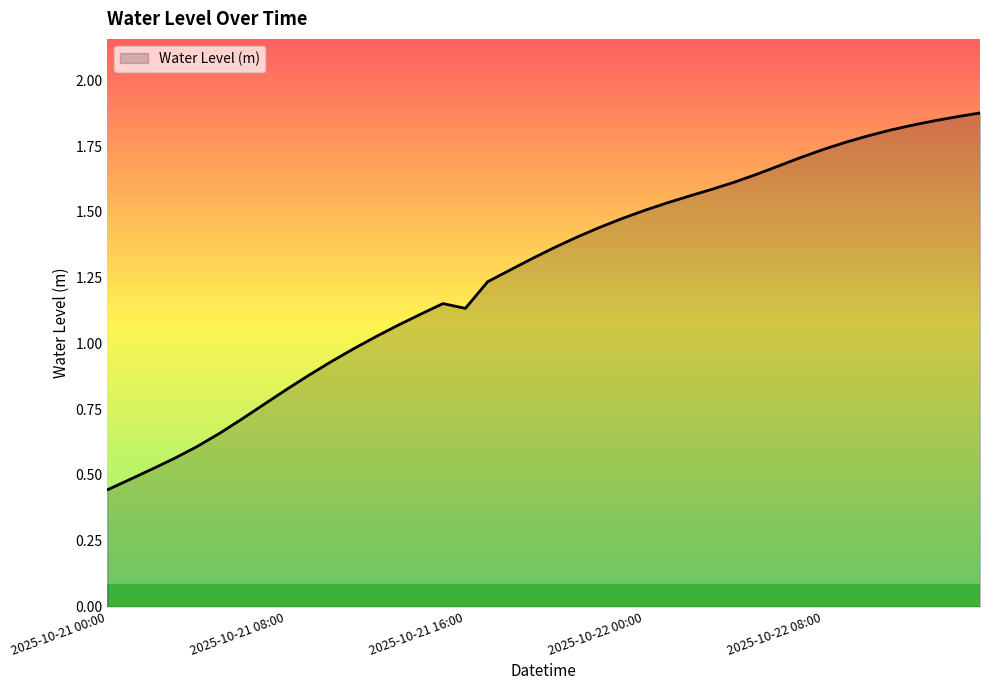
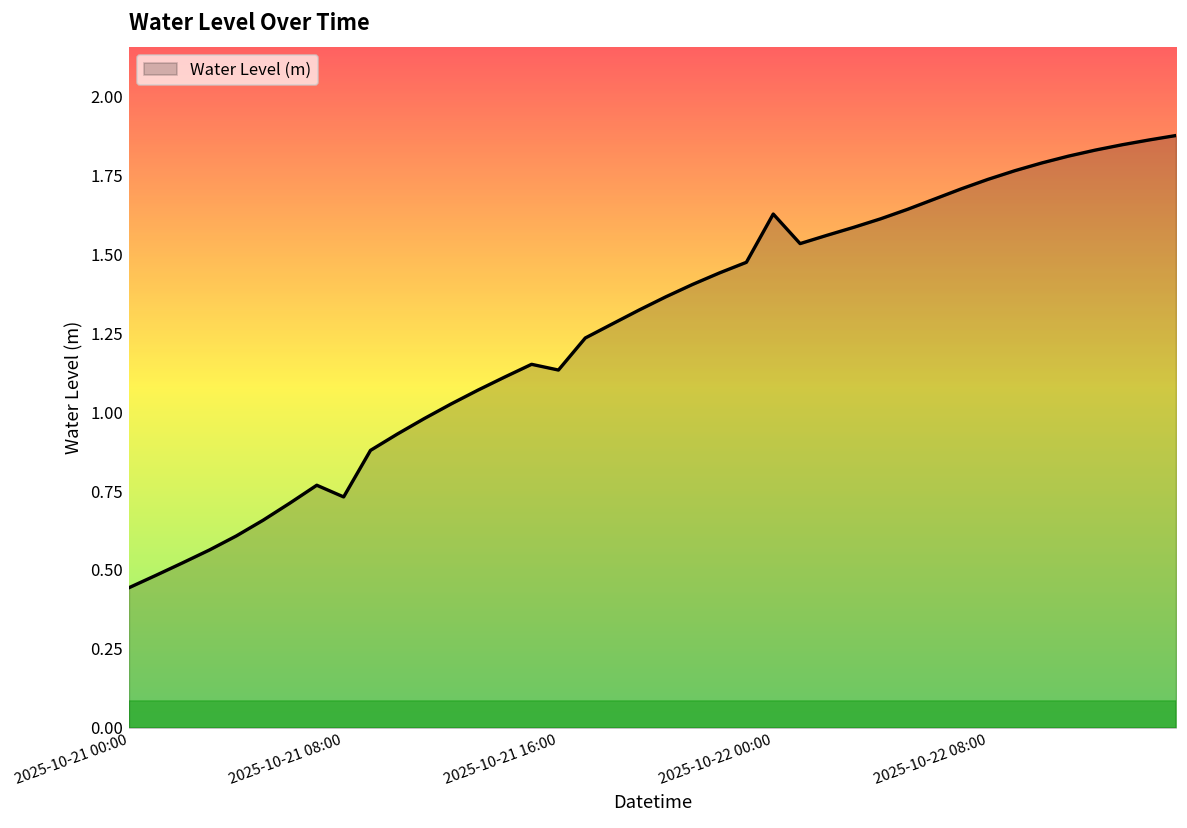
  {
    "2025-10-21 00:00": 0.44,
-   "2025-10-21 08:00": 0.82,
+   "2025-10-21 08:00": 0.73,
    "2025-10-21 16:00": 1.13,
-   "2025-10-22 00:00": 1.51,
+   "2025-10-22 00:00": 1.63,
    "2025-10-22 08:00": 1.74
  }
